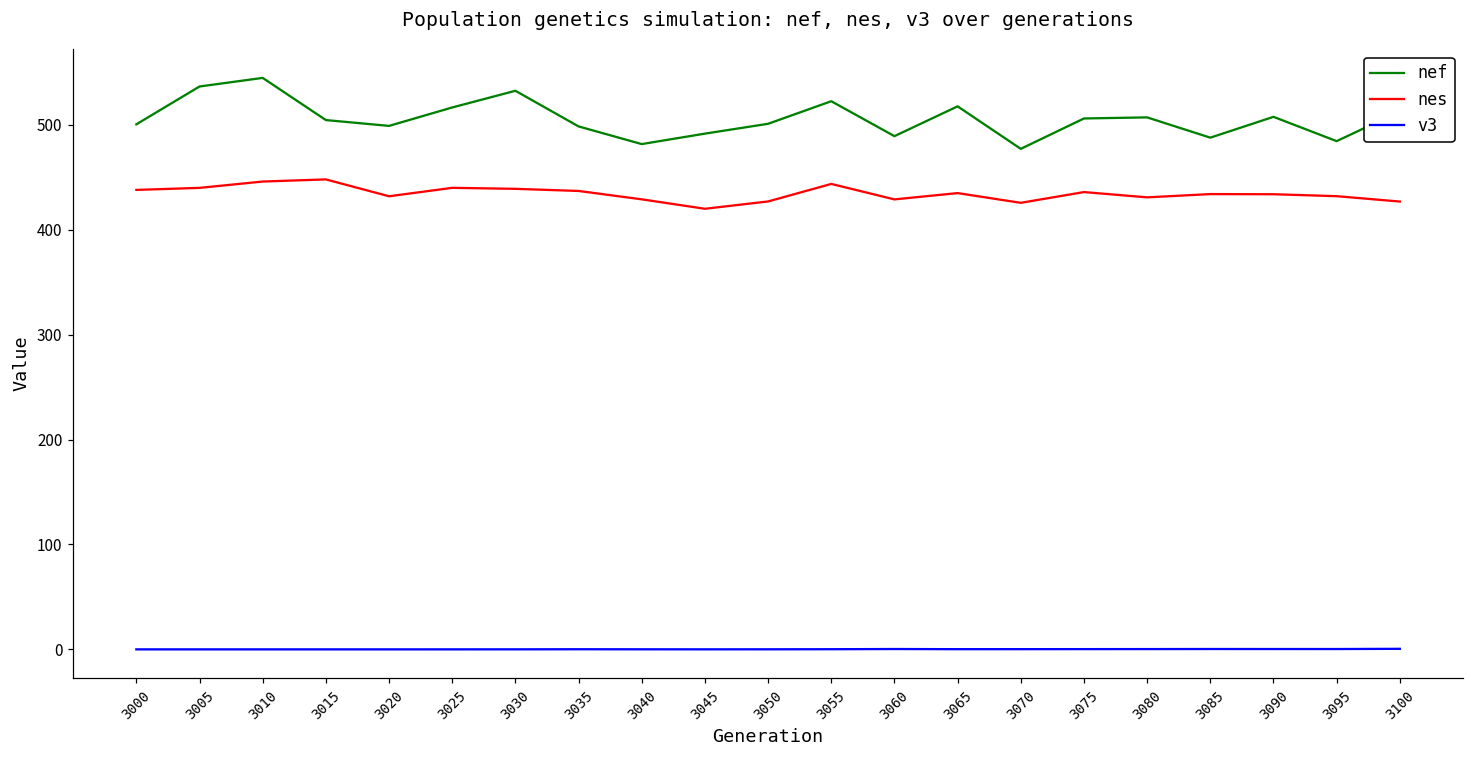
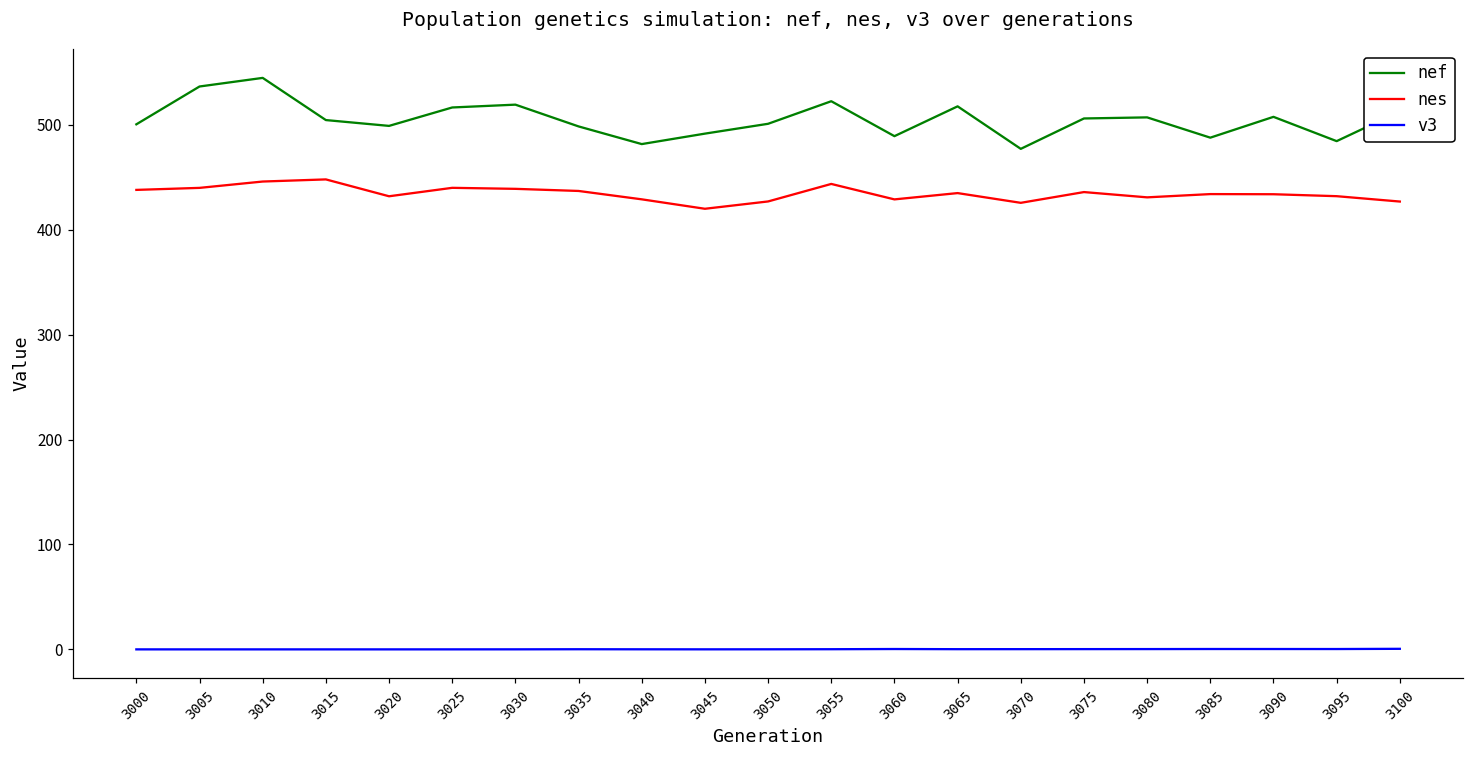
  {
    "nef": {
      "3000": 500,
      "3005": 540,
      "3010": 540,
      "3015": 500,
      "3020": 500,
      "3025": 520,
-     "3030": 530,
+     "3030": 520,
      "3035": 500,
      "3040": 480,
      "3045": 490,
      "3050": 500,
      "3055": 520,
      "3060": 490,
      "3065": 520,
      "3070": 480,
      "3075": 510,
      "3080": 510,
      "3085": 490,
      "3090": 510,
      "3095": 480
    },
    "nes": {
      "3000": 440,
      "3005": 440,
      "3010": 450,
      "3015": 450,
      "3020": 430,
      "3025": 440,
      "3030": 440,
      "3035": 440,
      "3040": 430,
      "3045": 420,
      "3050": 430,
      "3055": 440,
      "3060": 430,
      "3065": 430,
      "3070": 430,
      "3075": 440,
      "3080": 430,
      "3085": 430,
      "3090": 430,
      "3095": 430,
      "3100": 430
    },
    "v3": {
      "3000": 0,
      "3005": 0,
      "3010": 0,
      "3015": 0,
      "3020": 0,
      "3025": 0,
      "3030": 0,
      "3035": 0,
      "3040": 0,
      "3045": 0,
      "3050": 0,
      "3055": 0,
      "3060": 0,
      "3065": 0,
      "3070": 0,
      "3075": 0,
      "3080": 0,
      "3085": 0,
      "3090": 0,
      "3095": 0,
      "3100": 0
    }
  }
